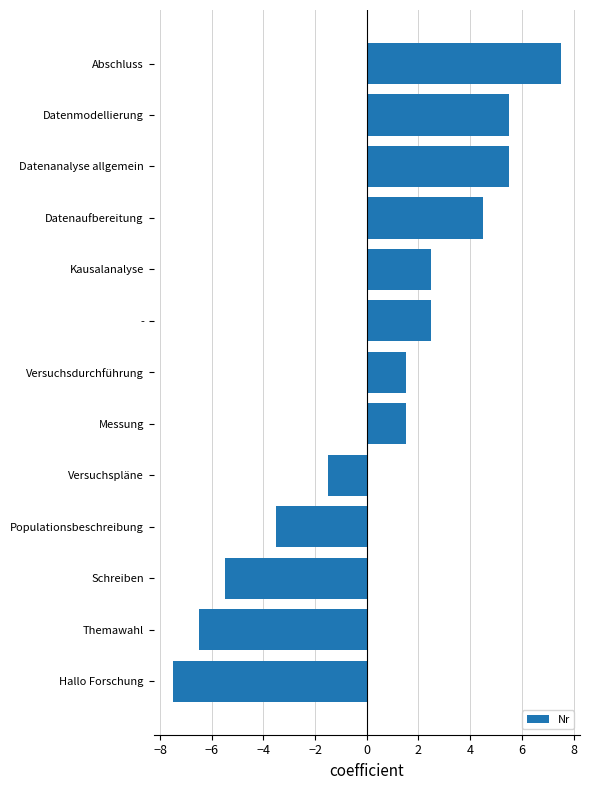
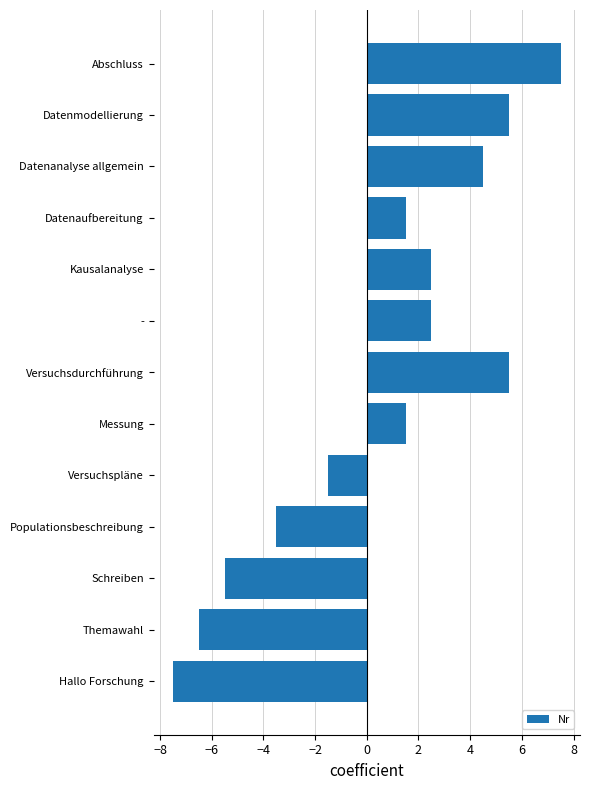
  {
    "Abschluss": 7.5,
    "Datenmodellierung": 5.5,
-   "Datenanalyse allgemein": 5.5,
-   "Datenaufbereitung": 4.5,
+   "Datenanalyse allgemein": 4.5,
+   "Datenaufbereitung": 1.5,
    "Kausalanalyse": 2.5,
    "-": 2.5,
-   "Versuchsdurchführung": 1.5,
+   "Versuchsdurchführung": 5.5,
    "Messung": 1.5,
    "Themawahl": -6.5,
    "Hallo Forschung": -7.5
  }
